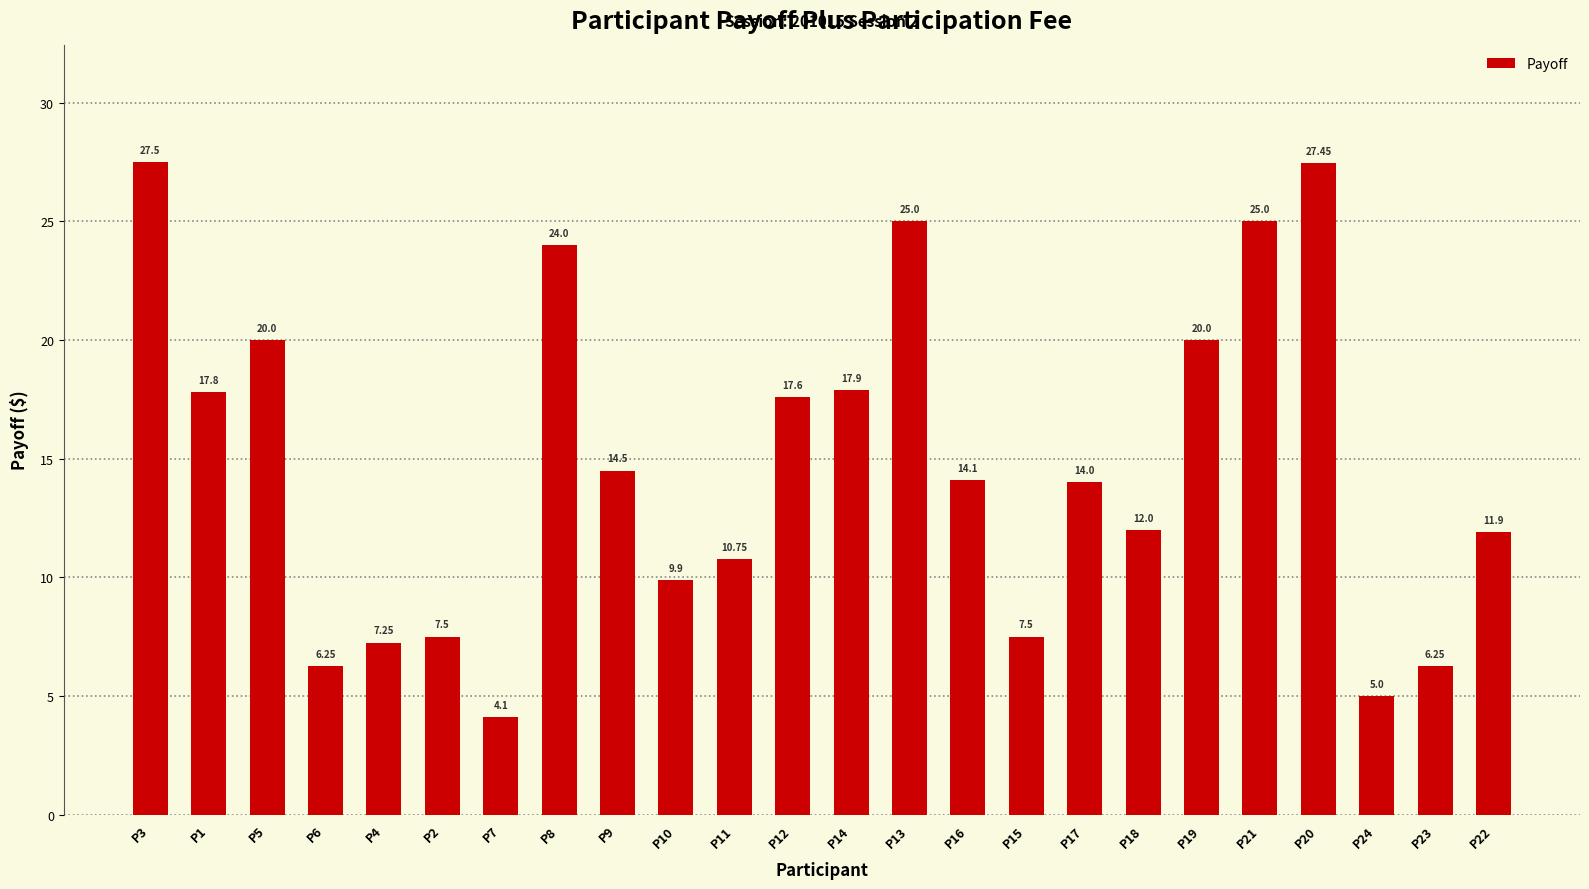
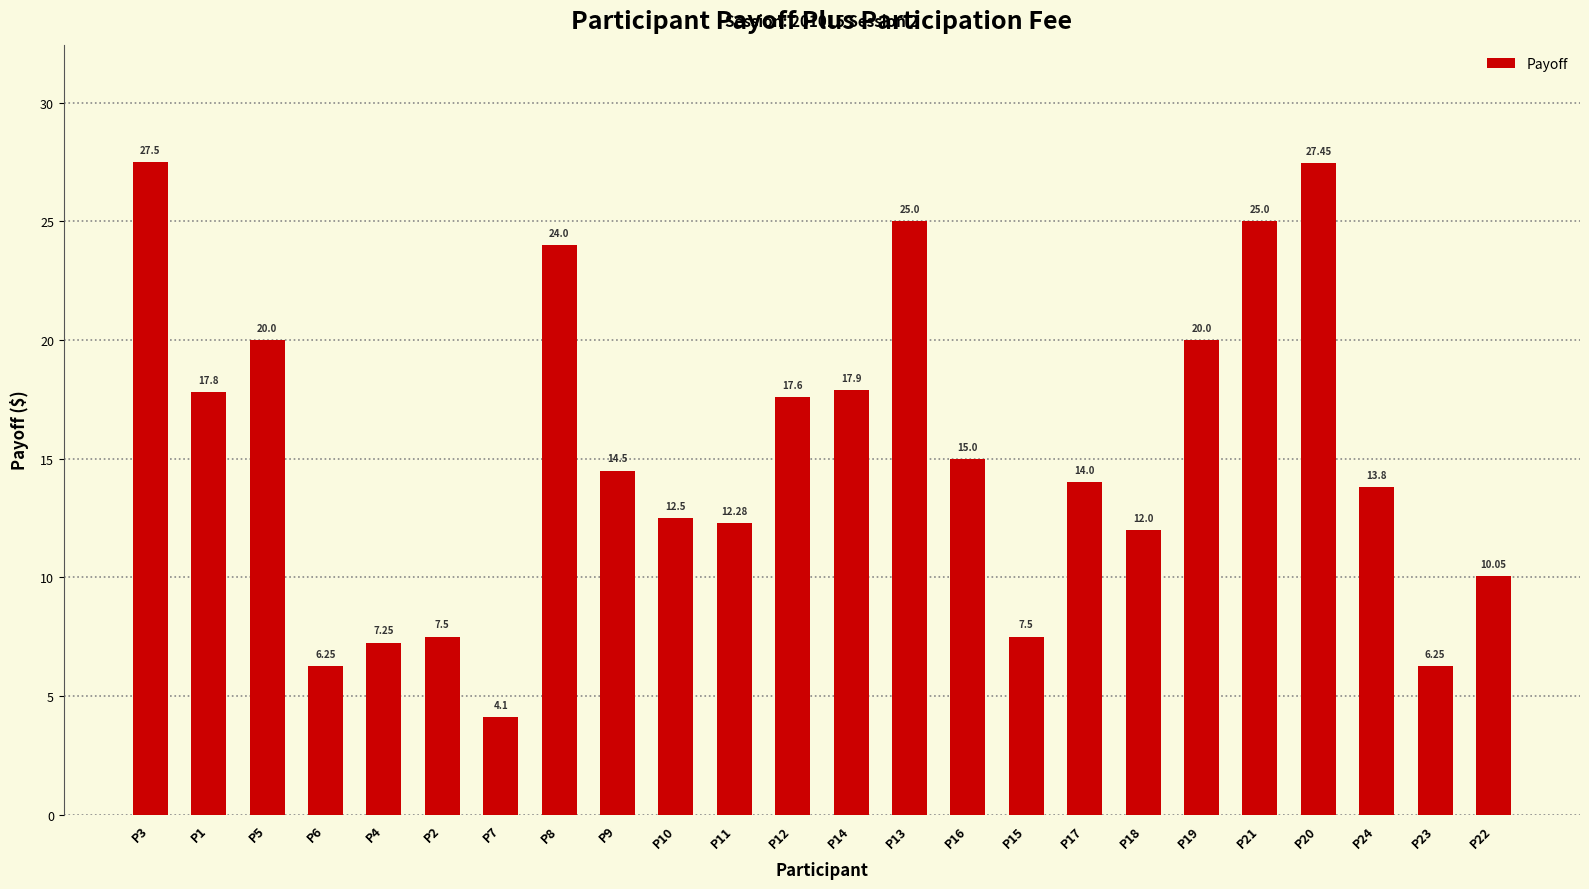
  {
    "P3": 27.5,
    "P1": 17.8,
    "P5": 20.0,
    "P6": 6.25,
    "P4": 7.25,
    "P2": 7.5,
    "P7": 4.1,
    "P8": 24.0,
    "P9": 14.5,
-   "P10": 9.9,
-   "P11": 10.75,
+   "P10": 12.5,
+   "P11": 12.28,
    "P12": 17.6,
    "P14": 17.9,
    "P13": 25.0,
-   "P16": 14.1,
+   "P16": 15.0,
    "P15": 7.5,
    "P17": 14.0,
    "P18": 12.0,
    "P19": 20.0,
    "P21": 25.0,
    "P20": 27.45,
-   "P24": 5.0,
+   "P24": 13.8,
    "P23": 6.25,
-   "P22": 11.9
+   "P22": 10.05
  }
